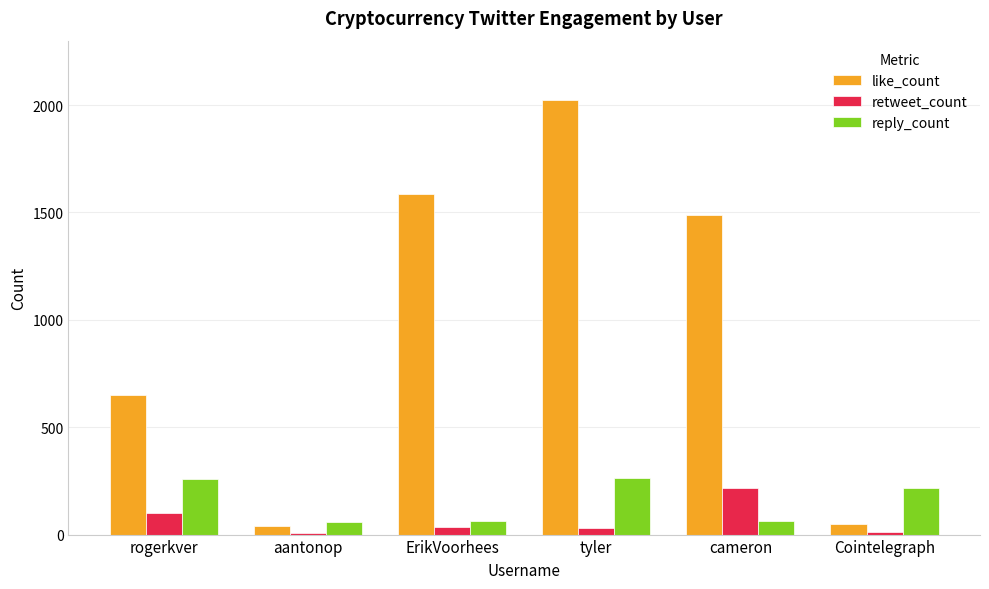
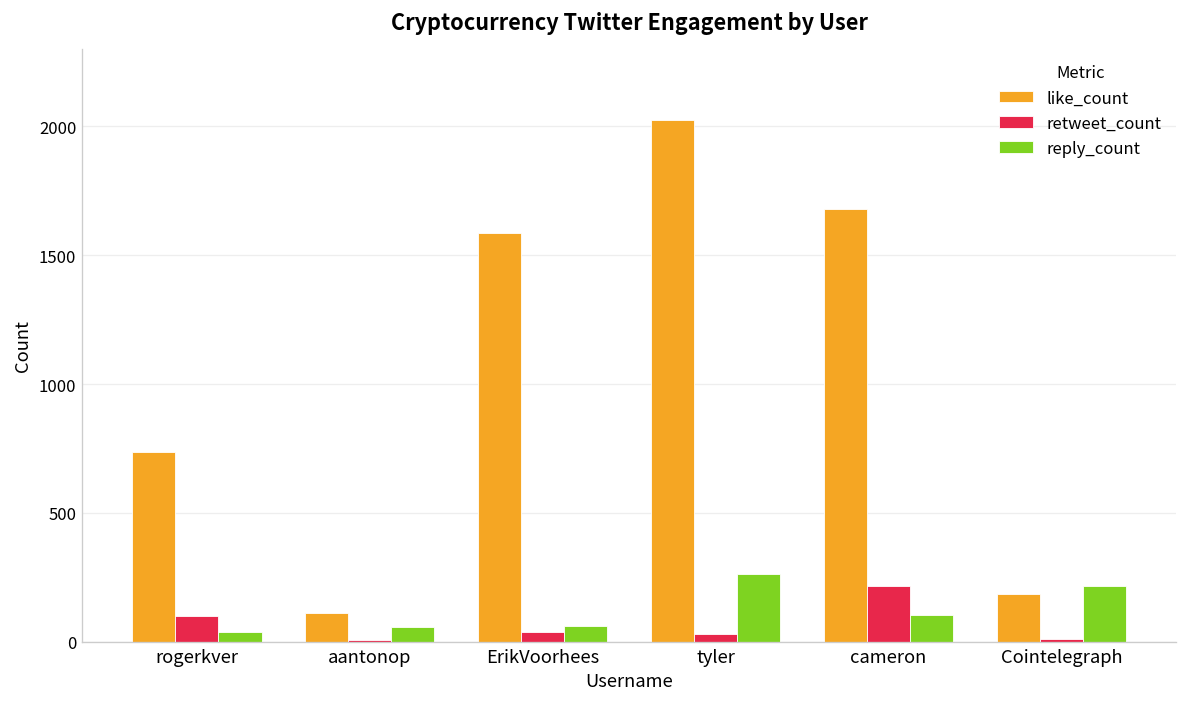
  {
    "like_count": {
-     "rogerkver": 650,
-     "aantonop": 40,
+     "rogerkver": 740,
+     "aantonop": 110,
      "ErikVoorhees": 1590,
      "tyler": 2020,
-     "cameron": 1490,
-     "Cointelegraph": 50
+     "cameron": 1680,
+     "Cointelegraph": 180
    },
    "retweet_count": {
      "rogerkver": 100,
      "ErikVoorhees": 40,
      "tyler": 30,
      "cameron": 220
    },
    "reply_count": {
-     "rogerkver": 260,
+     "rogerkver": 40,
      "aantonop": 60,
      "ErikVoorhees": 60,
      "tyler": 260,
-     "cameron": 60,
+     "cameron": 100,
      "Cointelegraph": 220
    }
  }
